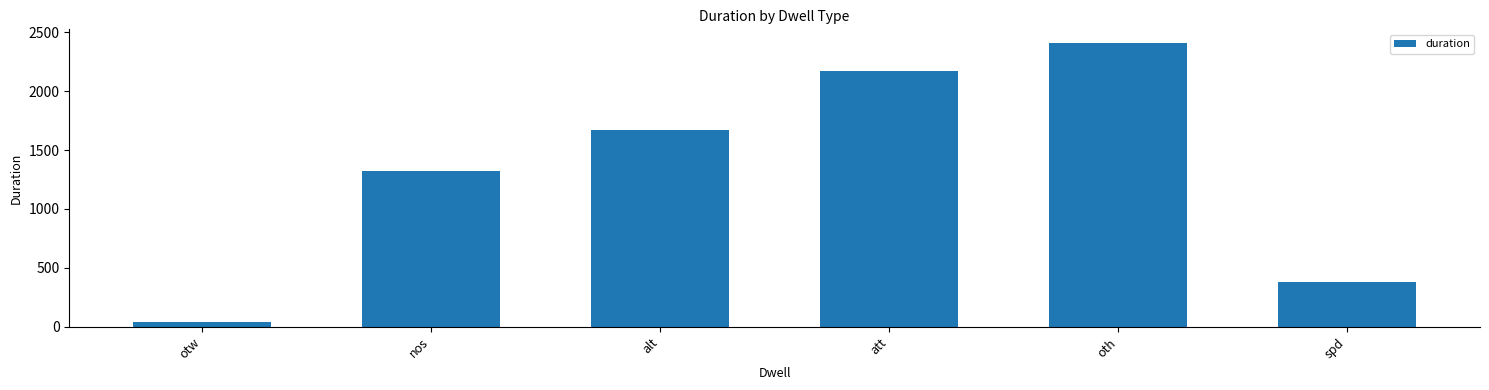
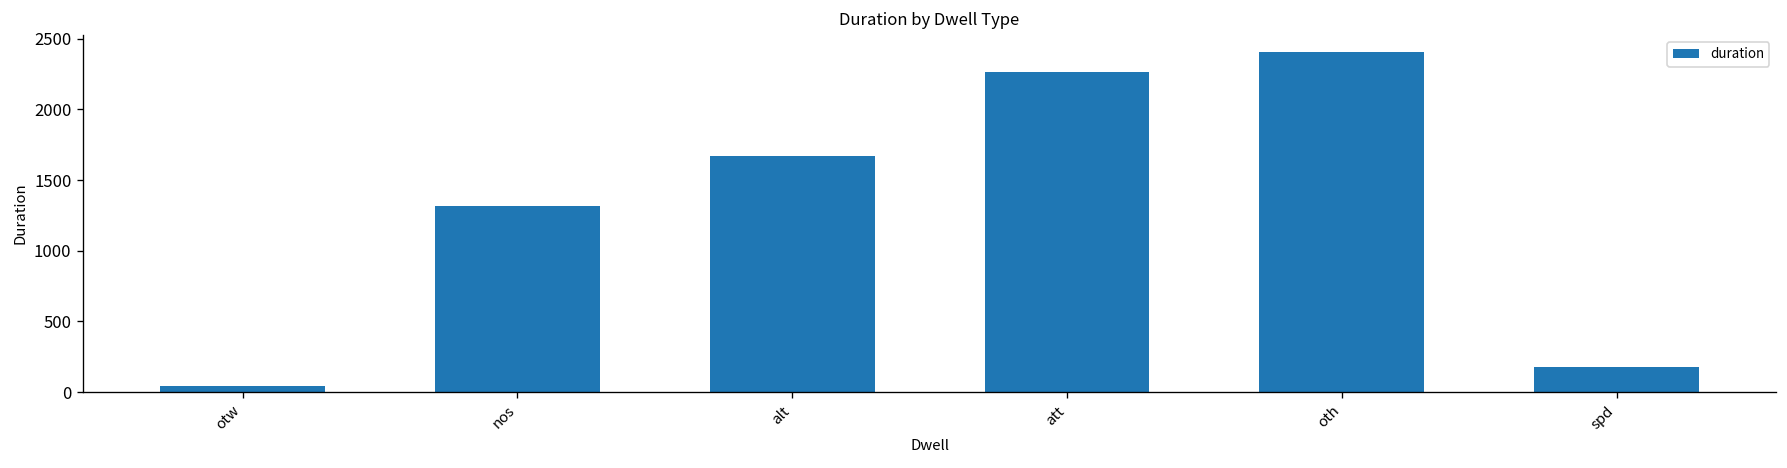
  {
    "otw": 40,
    "nos": 1320,
    "alt": 1670,
-   "att": 2170,
+   "att": 2270,
    "oth": 2400,
-   "spd": 380
+   "spd": 180
  }
